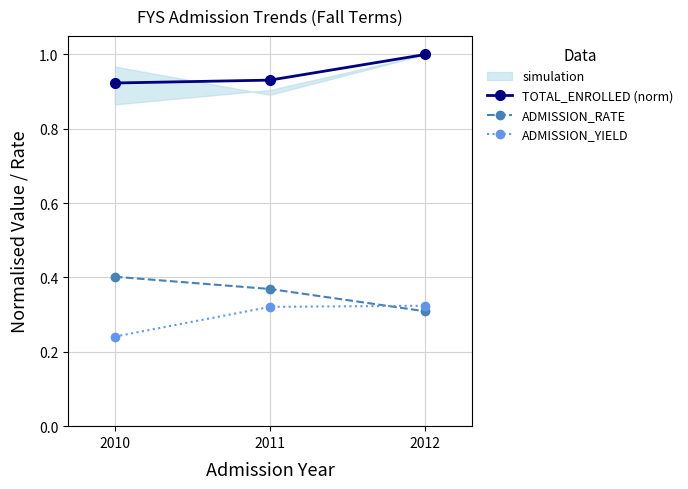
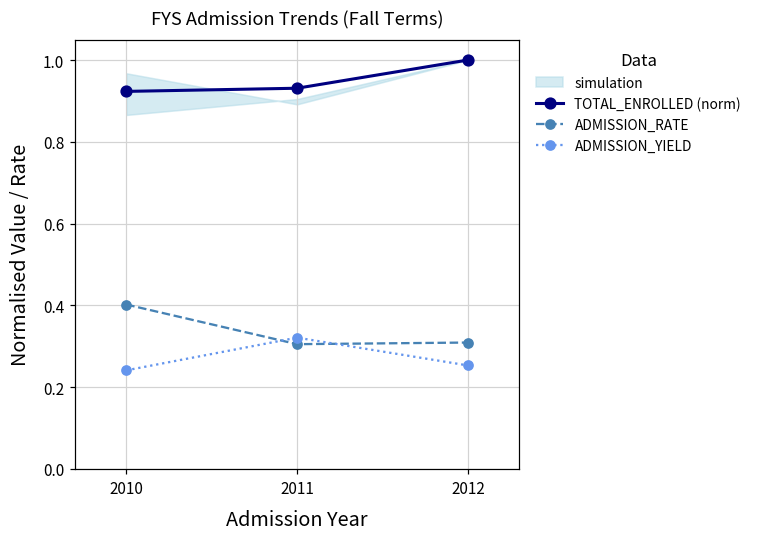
  {
    "TOTAL_ENROLLED (norm)": {
      "2010": 0.92,
      "2011": 0.93
    },
    "ADMISSION_RATE": {
      "2010": 0.40,
-     "2011": 0.37,
+     "2011": 0.31,
      "2012": 0.31
    },
    "ADMISSION_YIELD": {
      "2010": 0.24,
      "2011": 0.32,
-     "2012": 0.32
+     "2012": 0.25
    }
  }
